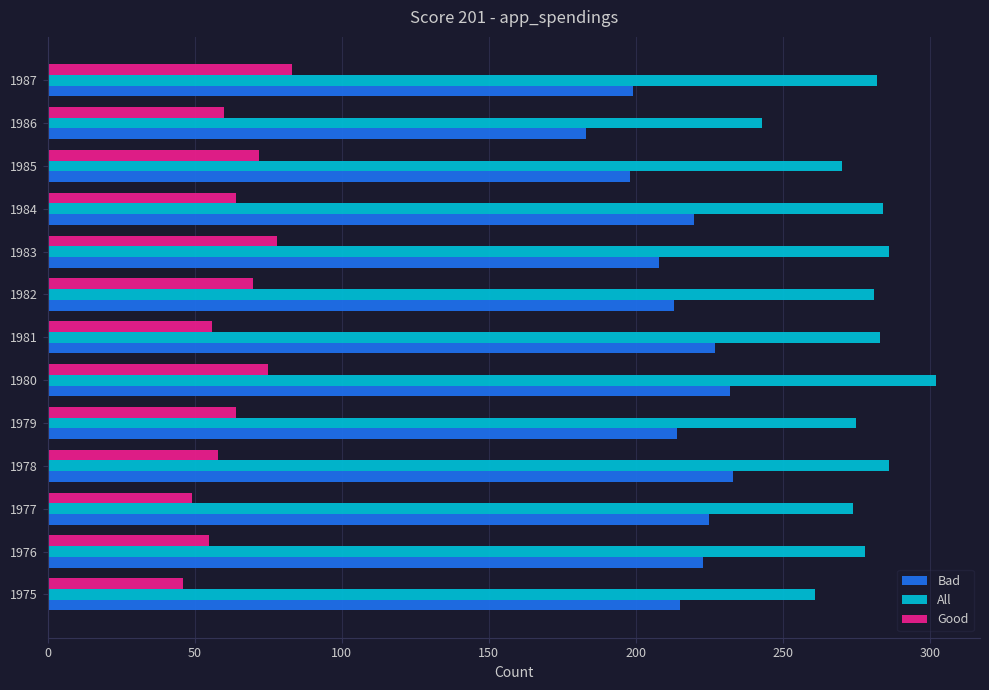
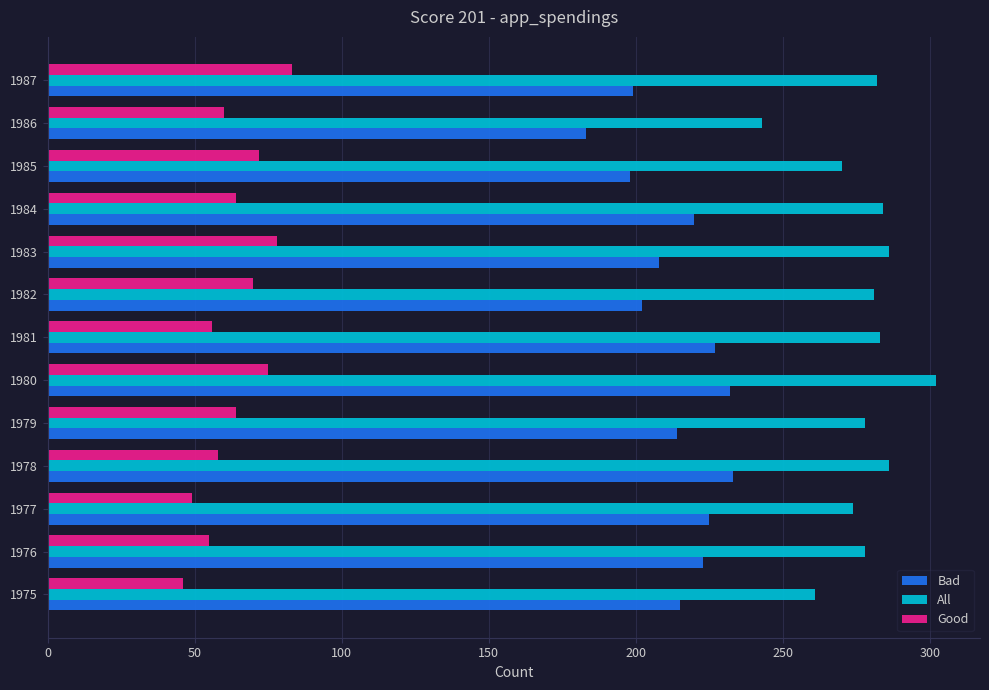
  {
    "Bad": {
      "1987": 199,
      "1986": 183,
      "1985": 198,
      "1984": 220,
      "1983": 208,
-     "1982": 213,
+     "1982": 202,
      "1981": 227,
      "1980": 232,
      "1979": 214,
      "1978": 233,
      "1977": 225,
      "1976": 223,
      "1975": 215
    },
    "All": {
      "1987": 282,
      "1986": 243,
      "1985": 270,
      "1984": 284,
      "1983": 286,
      "1982": 281,
      "1981": 283,
      "1980": 302,
-     "1979": 275,
+     "1979": 278,
      "1978": 286,
      "1977": 274,
      "1976": 278,
      "1975": 261
    },
    "Good": {
      "1987": 83,
      "1986": 60,
      "1985": 72,
      "1984": 64,
      "1983": 78,
      "1982": 70,
      "1981": 56,
      "1980": 75,
      "1979": 64,
      "1978": 58,
      "1977": 49,
      "1976": 55,
      "1975": 46
    }
  }
